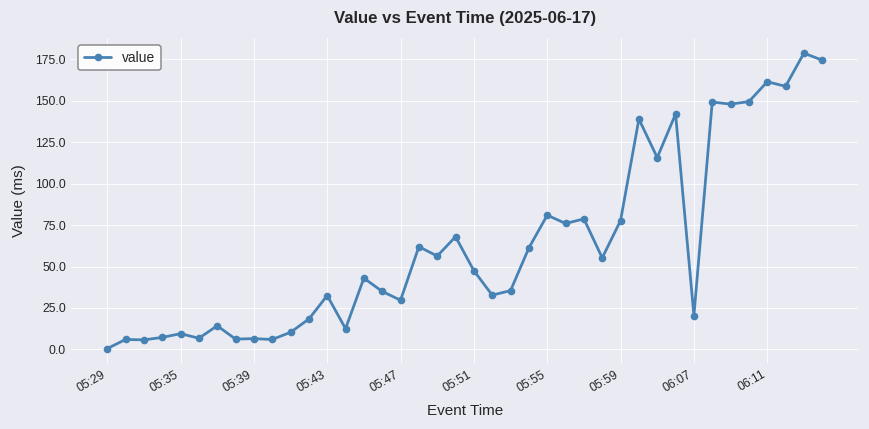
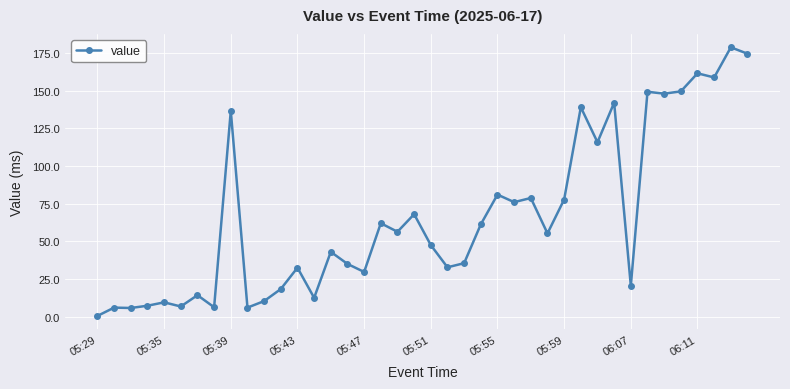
  {
    "05:29": 1,
    "05:35": 10,
-   "05:39": 7,
+   "05:39": 137,
    "05:43": 33,
    "05:47": 30,
    "05:51": 48,
    "05:55": 81,
    "05:59": 78,
    "06:07": 20,
    "06:11": 162
  }
